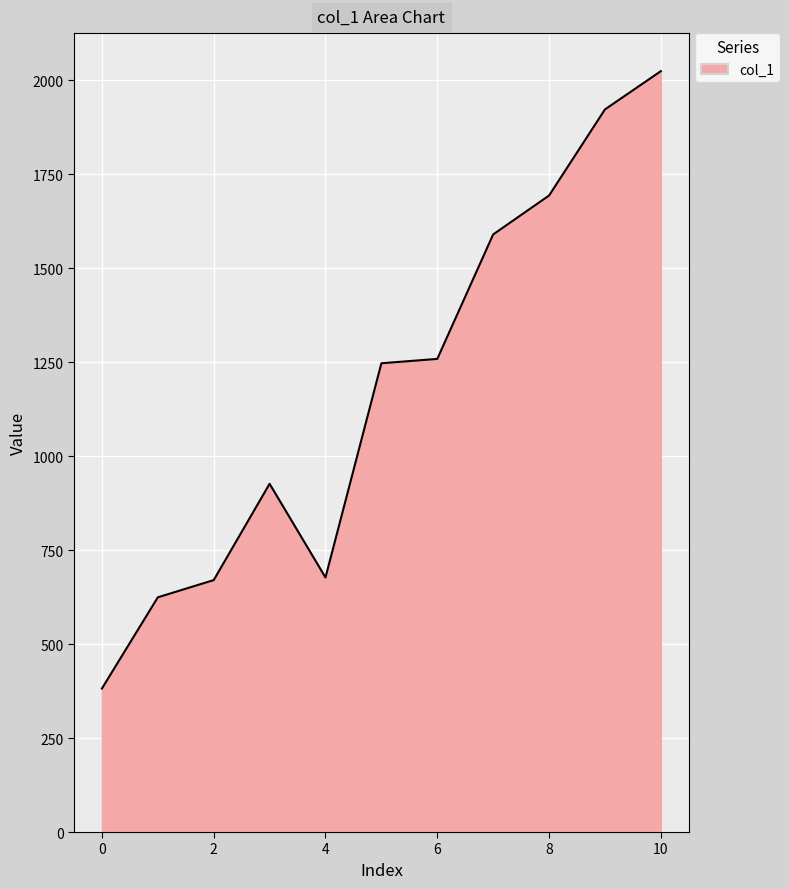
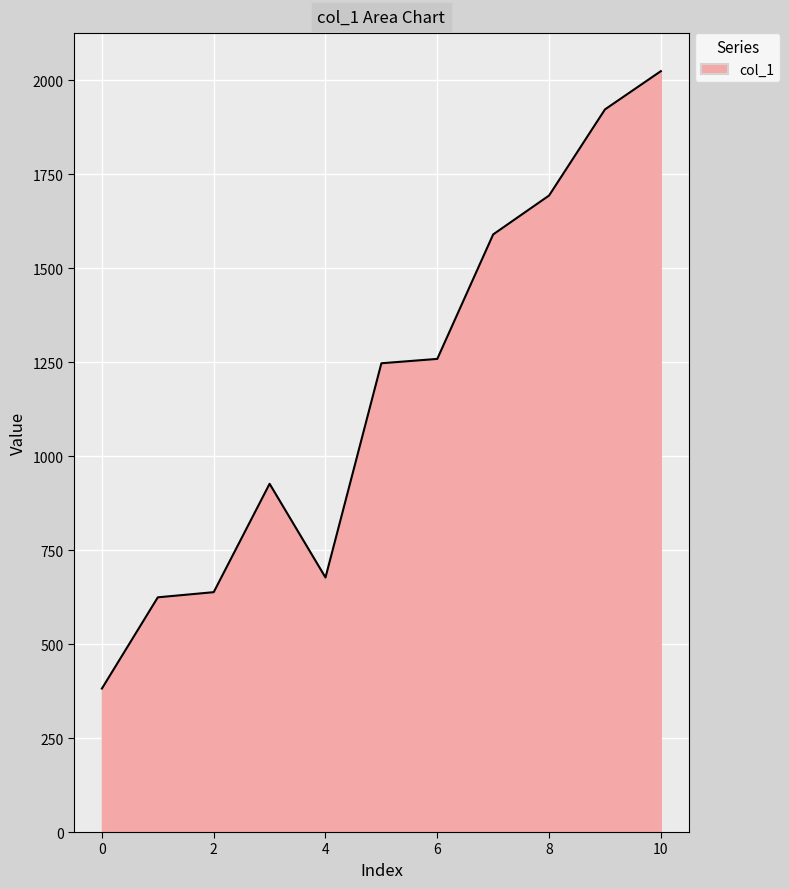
  {
    "0": 380,
-   "2": 670,
+   "2": 640,
    "4": 680,
    "6": 1260,
    "8": 1690,
    "10": 2020
  }
